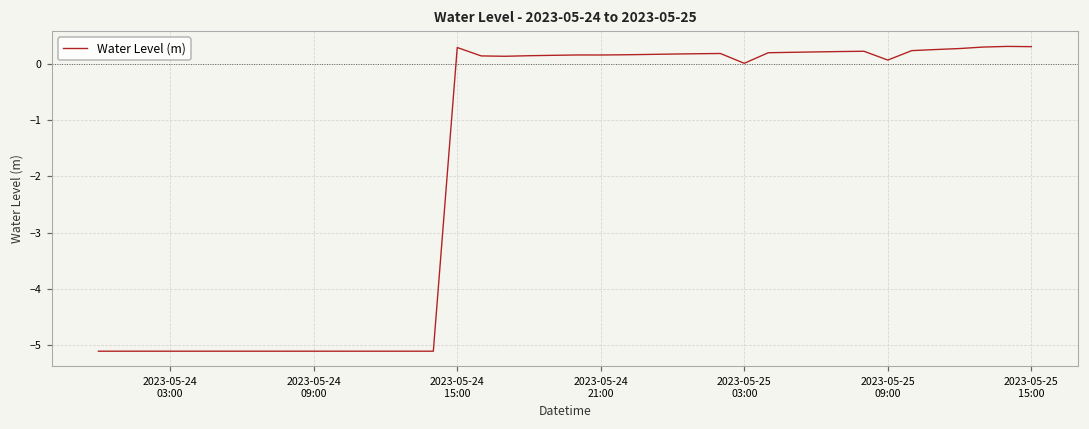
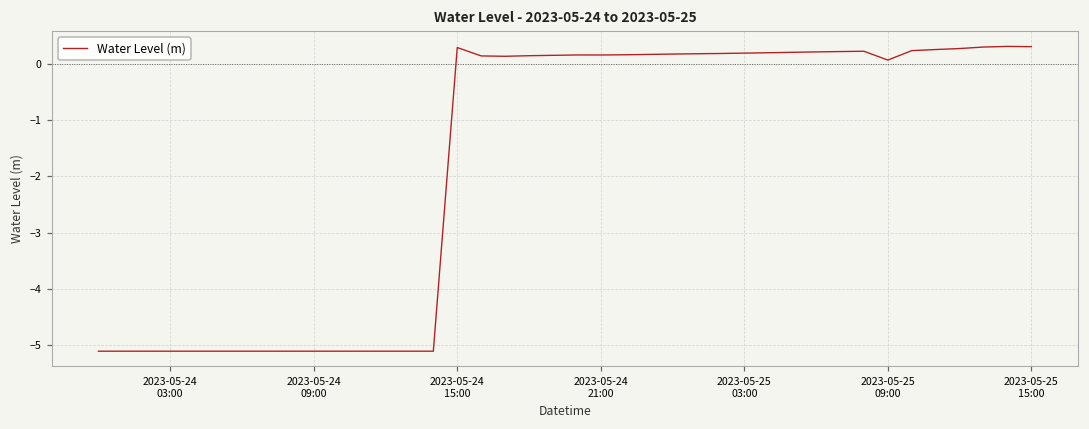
  {
    "2023-05-24 03:00": -5.1,
    "2023-05-24 09:00": -5.1,
    "2023-05-24 15:00": 0.3,
    "2023-05-24 21:00": 0.2,
-   "2023-05-25 03:00": 0.0,
+   "2023-05-25 03:00": 0.2,
    "2023-05-25 09:00": 0.1,
    "2023-05-25 15:00": 0.3
  }
